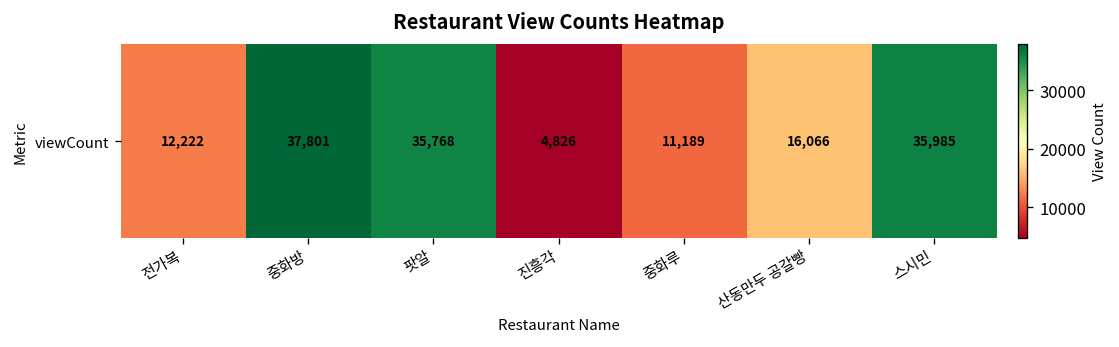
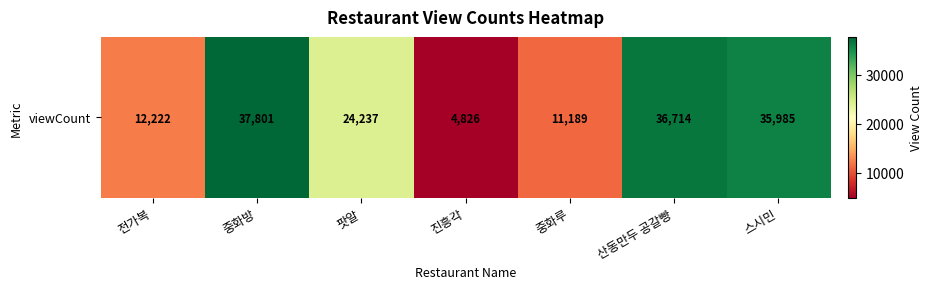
  {
    "viewCount": {
      "전가복": "12,222",
      "중화방": "37,801",
-     "팟알": "35,768",
+     "팟알": "24,237",
      "진흥각": "4,826",
      "중화루": "11,189",
-     "산동만두 공갈빵": "16,066",
+     "산동만두 공갈빵": "36,714",
      "스시민": "35,985"
    }
  }
